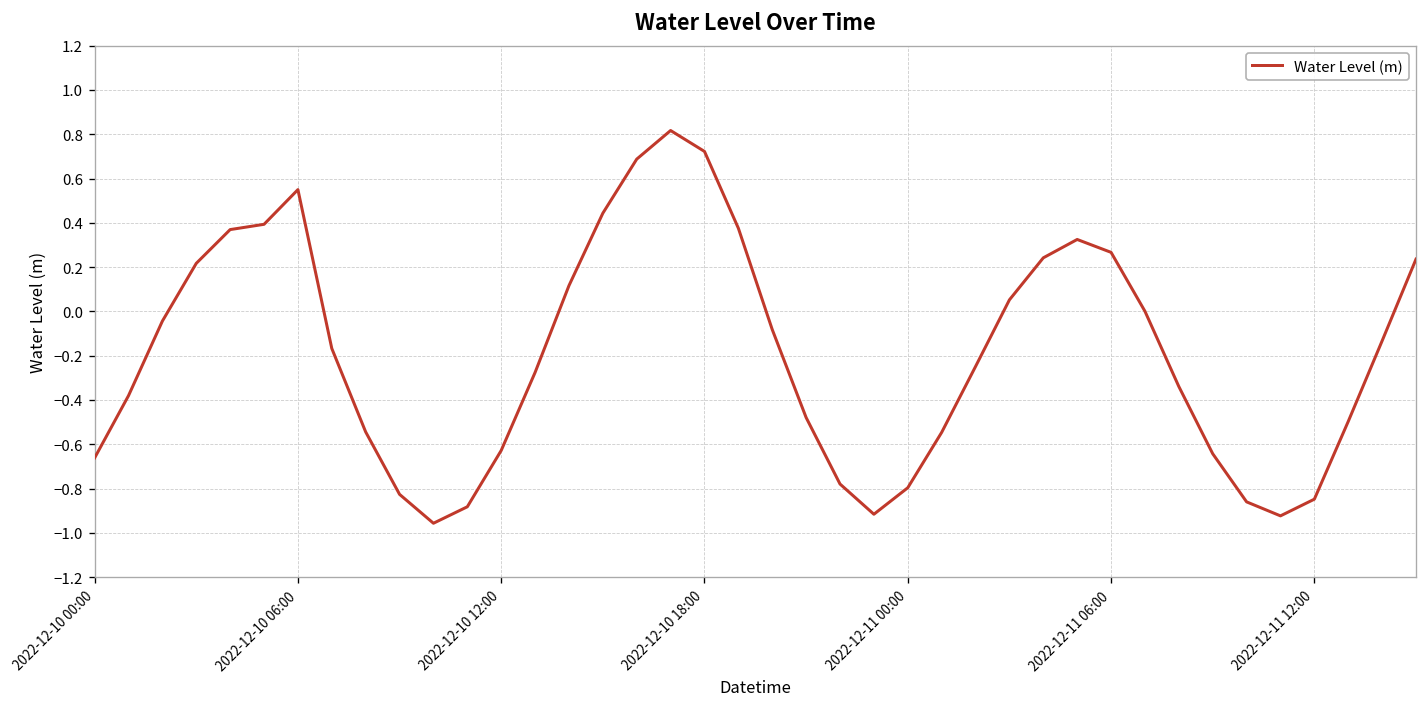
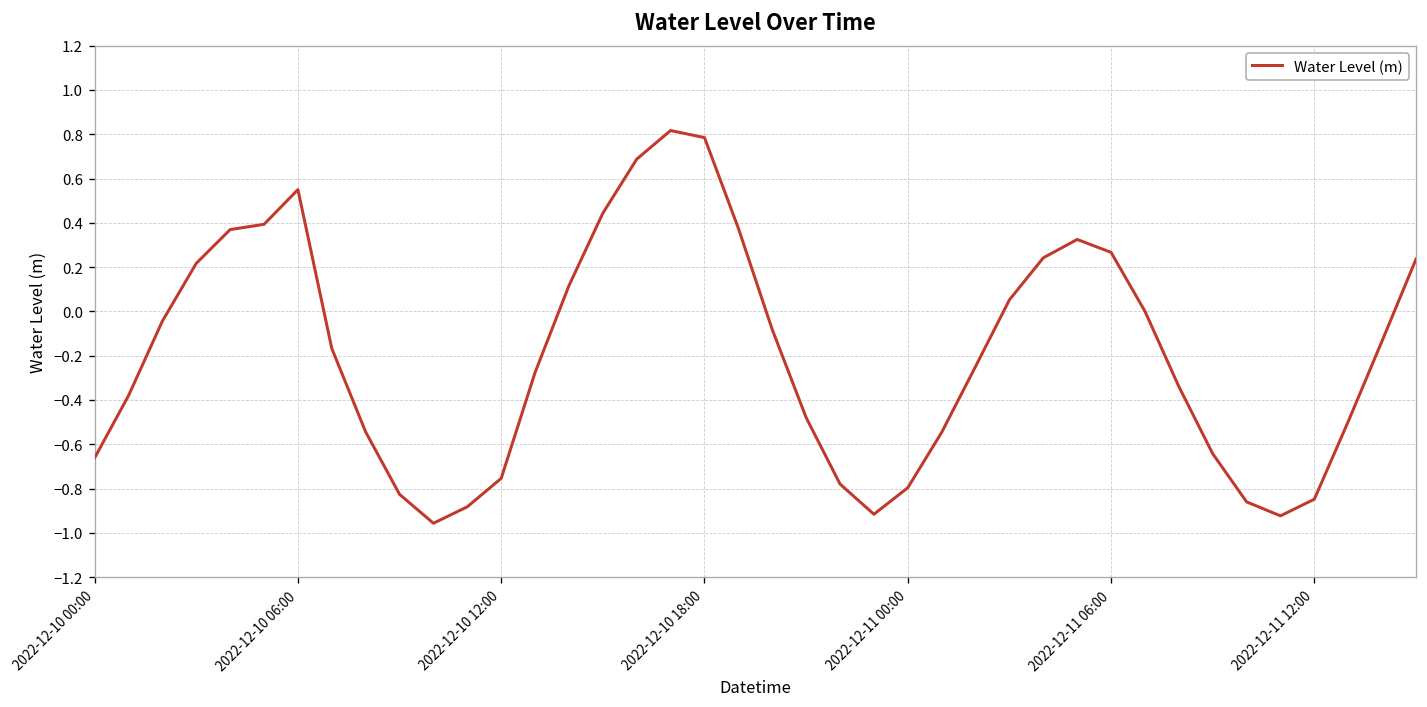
  {
    "2022-12-10 00:00": -0.66,
    "2022-12-10 06:00": 0.55,
-   "2022-12-10 12:00": -0.63,
-   "2022-12-10 18:00": 0.72,
+   "2022-12-10 12:00": -0.75,
+   "2022-12-10 18:00": 0.78,
    "2022-12-11 00:00": -0.80,
    "2022-12-11 06:00": 0.27,
    "2022-12-11 12:00": -0.85
  }
